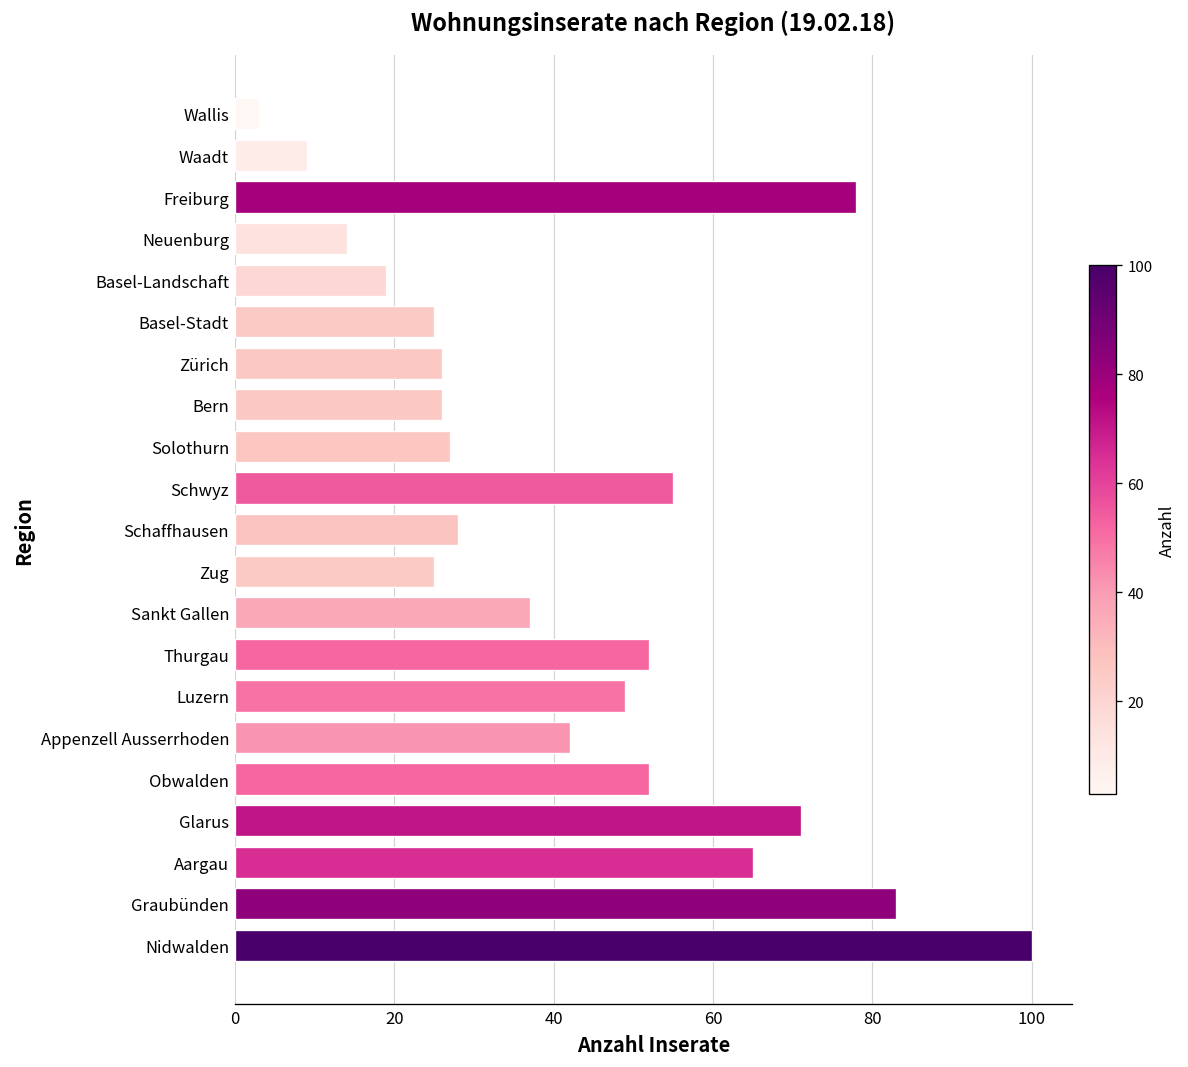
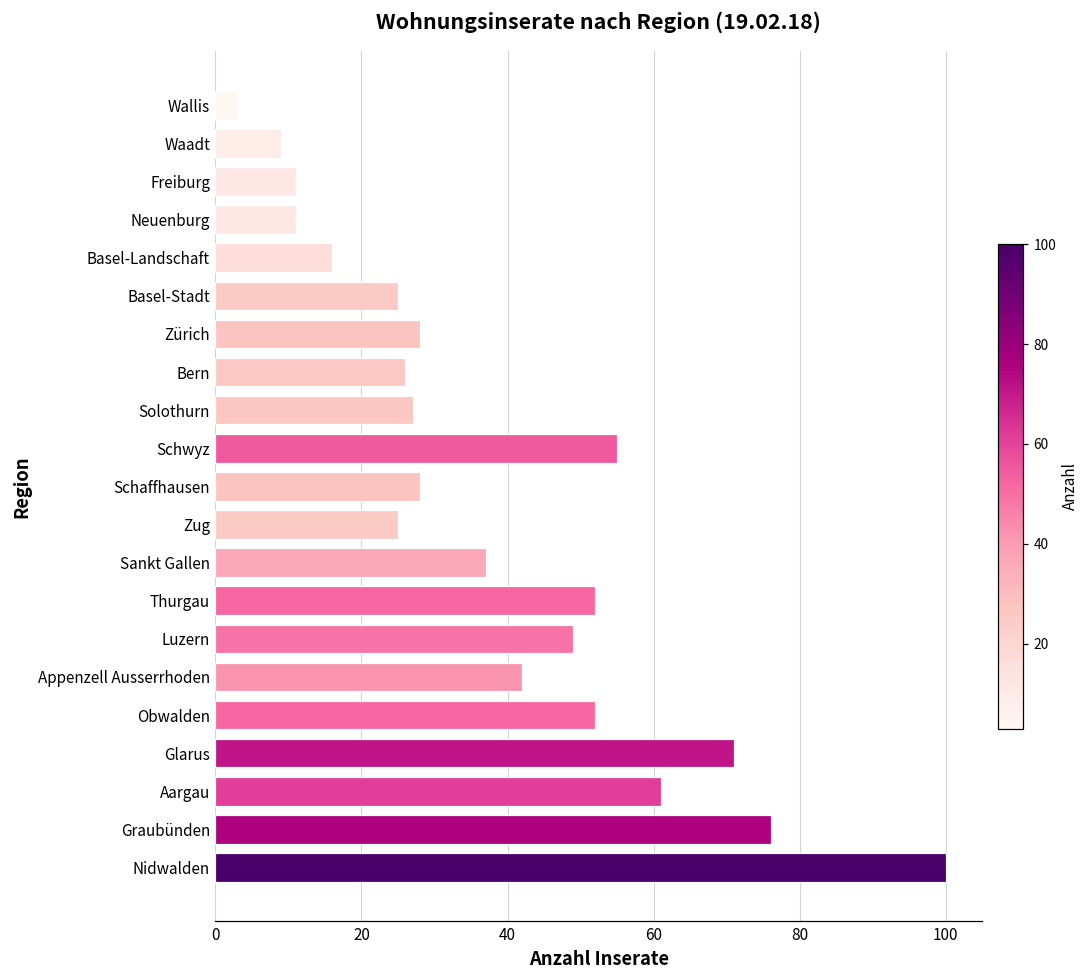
  {
    "Wallis": 3,
    "Waadt": 9,
-   "Freiburg": 78,
-   "Neuenburg": 14,
-   "Basel-Landschaft": 19,
+   "Freiburg": 11,
+   "Neuenburg": 11,
+   "Basel-Landschaft": 16,
    "Basel-Stadt": 25,
-   "Zürich": 26,
+   "Zürich": 28,
    "Bern": 26,
    "Solothurn": 27,
    "Schwyz": 55,
    "Schaffhausen": 28,
    "Zug": 25,
    "Sankt Gallen": 37,
    "Thurgau": 52,
    "Luzern": 49,
    "Appenzell Ausserrhoden": 42,
    "Obwalden": 52,
    "Glarus": 71,
-   "Aargau": 65,
-   "Graubünden": 83,
+   "Aargau": 61,
+   "Graubünden": 76,
    "Nidwalden": 100
  }
